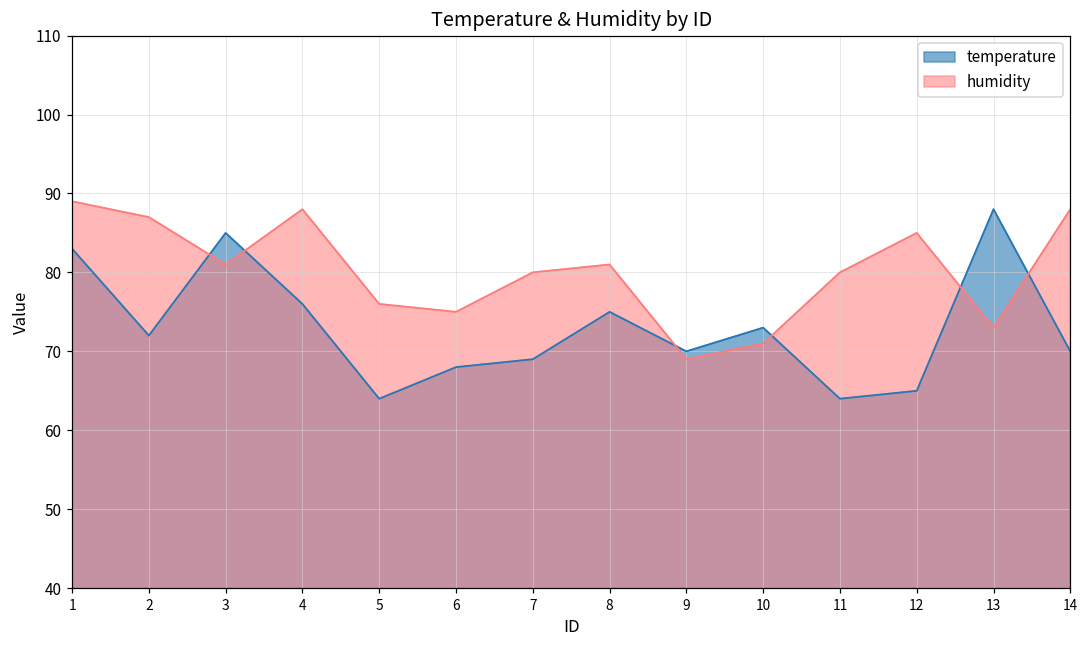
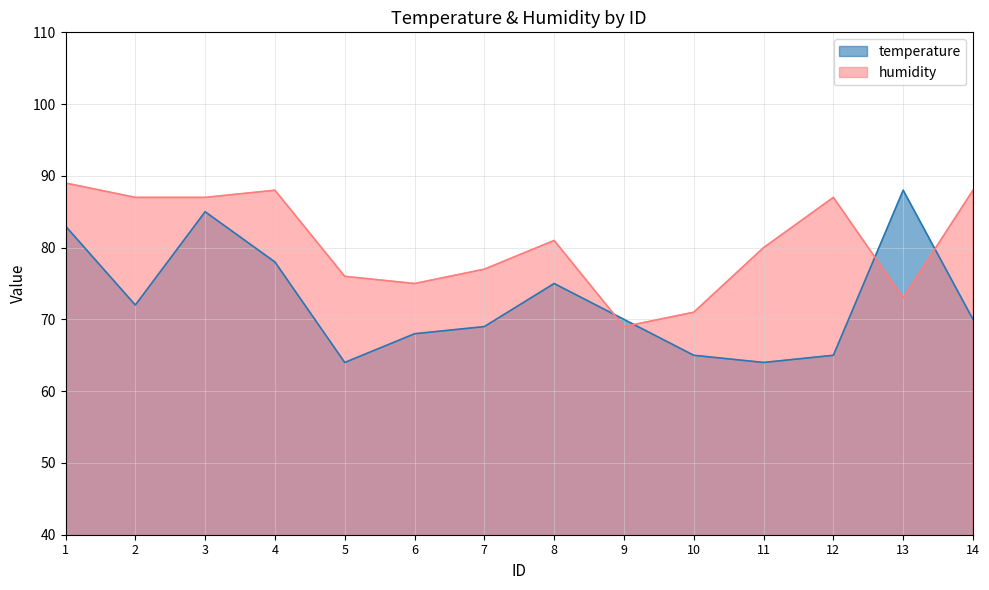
  {
    "temperature": {
      "1": 83,
      "2": 72,
      "3": 85,
-     "4": 76,
+     "4": 78,
      "5": 64,
      "6": 68,
      "7": 69,
      "8": 75,
      "9": 70,
-     "10": 73,
+     "10": 65,
      "11": 64,
      "12": 65,
      "13": 88,
      "14": 70
    },
    "humidity": {
      "1": 89,
      "2": 87,
-     "3": 81,
+     "3": 87,
      "4": 88,
      "5": 76,
      "6": 75,
-     "7": 80,
+     "7": 77,
      "8": 81,
      "9": 69,
      "10": 71,
      "11": 80,
-     "12": 85,
+     "12": 87,
      "13": 73,
      "14": 88
    }
  }
